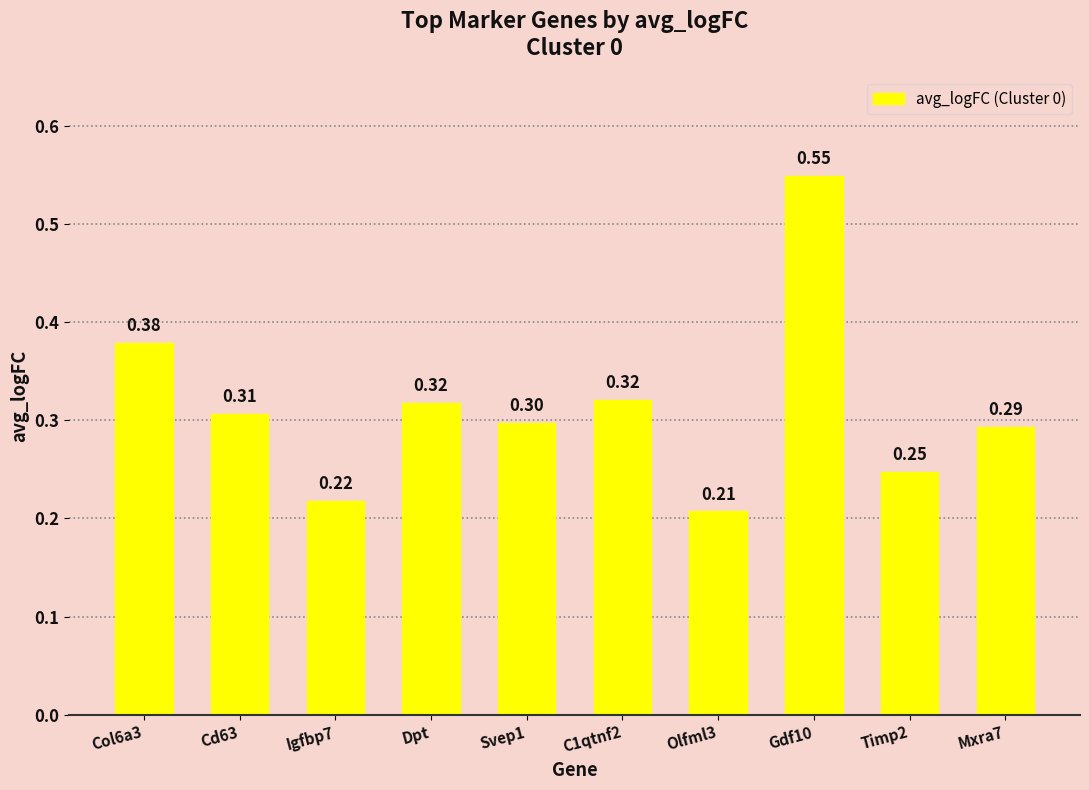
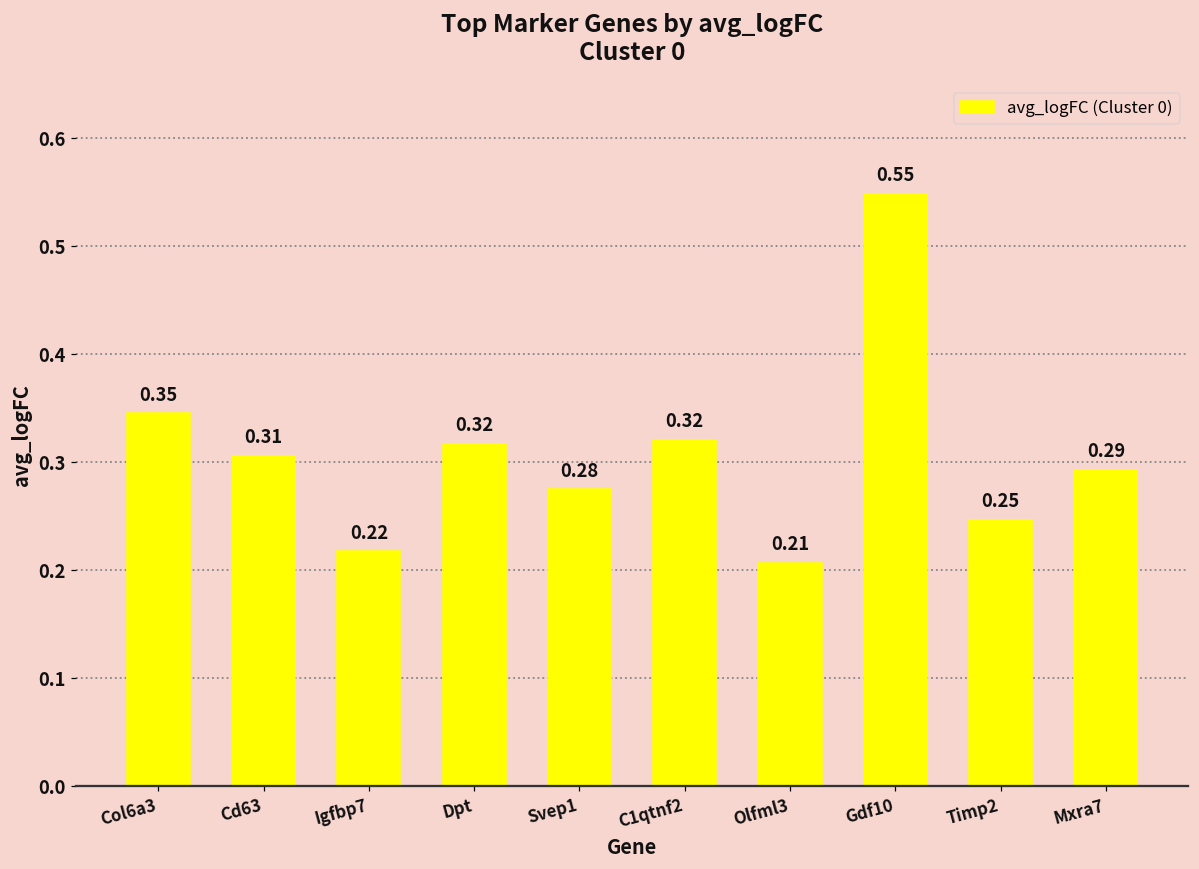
  {
-   "Col6a3": 0.38,
+   "Col6a3": 0.35,
    "Cd63": 0.31,
    "Igfbp7": 0.22,
    "Dpt": 0.32,
-   "Svep1": 0.30,
+   "Svep1": 0.28,
    "C1qtnf2": 0.32,
    "Olfml3": 0.21,
    "Gdf10": 0.55,
    "Timp2": 0.25,
    "Mxra7": 0.29
  }
